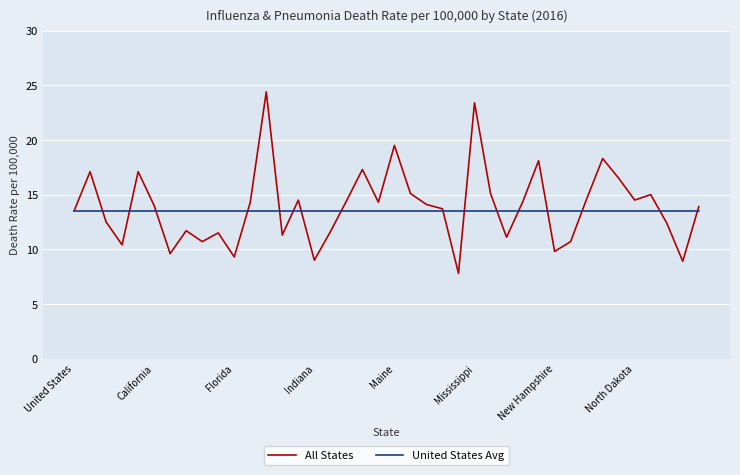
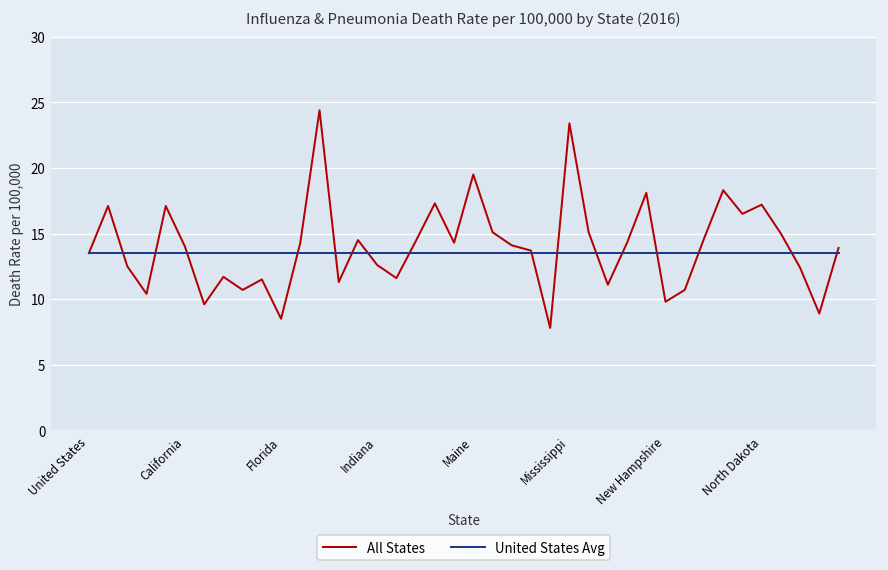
  {
    "All States": {
      "California": 14.0,
-     "Florida": 9.3,
-     "Indiana": 9.0,
+     "Florida": 8.5,
+     "Indiana": 12.6,
      "Maine": 19.5,
      "Mississippi": 23.4,
      "New Hampshire": 9.8,
-     "North Dakota": 14.5
+     "North Dakota": 17.2
    },
    "United States Avg": {
      "California": 13.5,
      "Florida": 13.5,
      "Indiana": 13.5,
      "Maine": 13.5,
      "Mississippi": 13.5,
      "New Hampshire": 13.5,
      "North Dakota": 13.5
    }
  }
